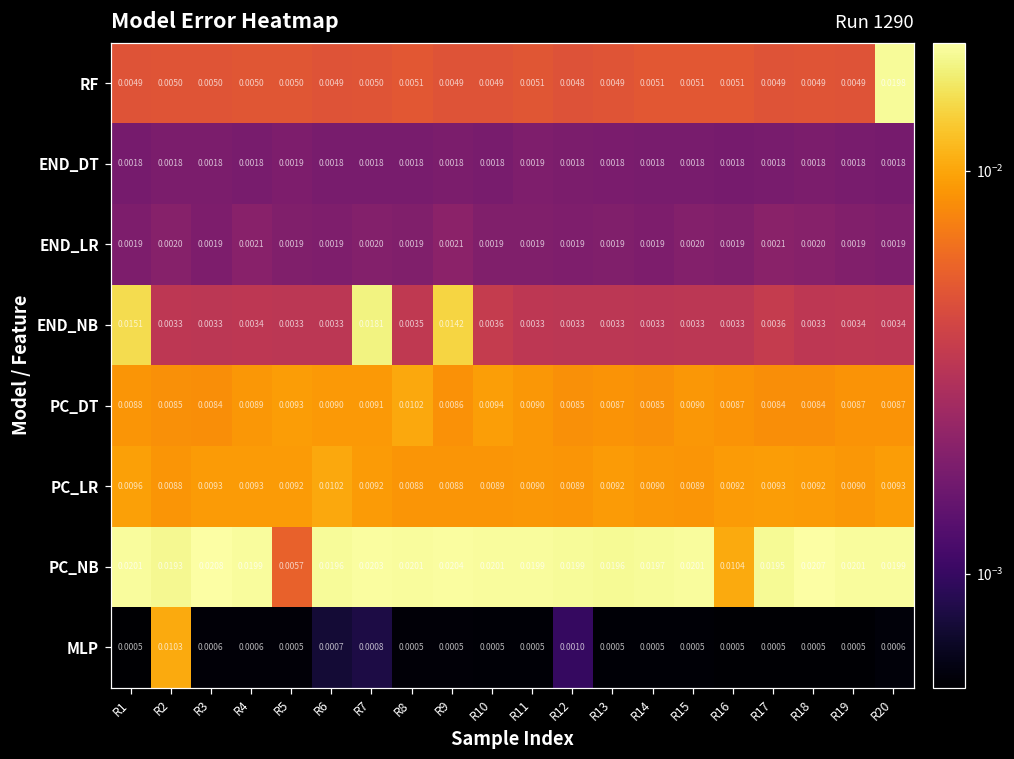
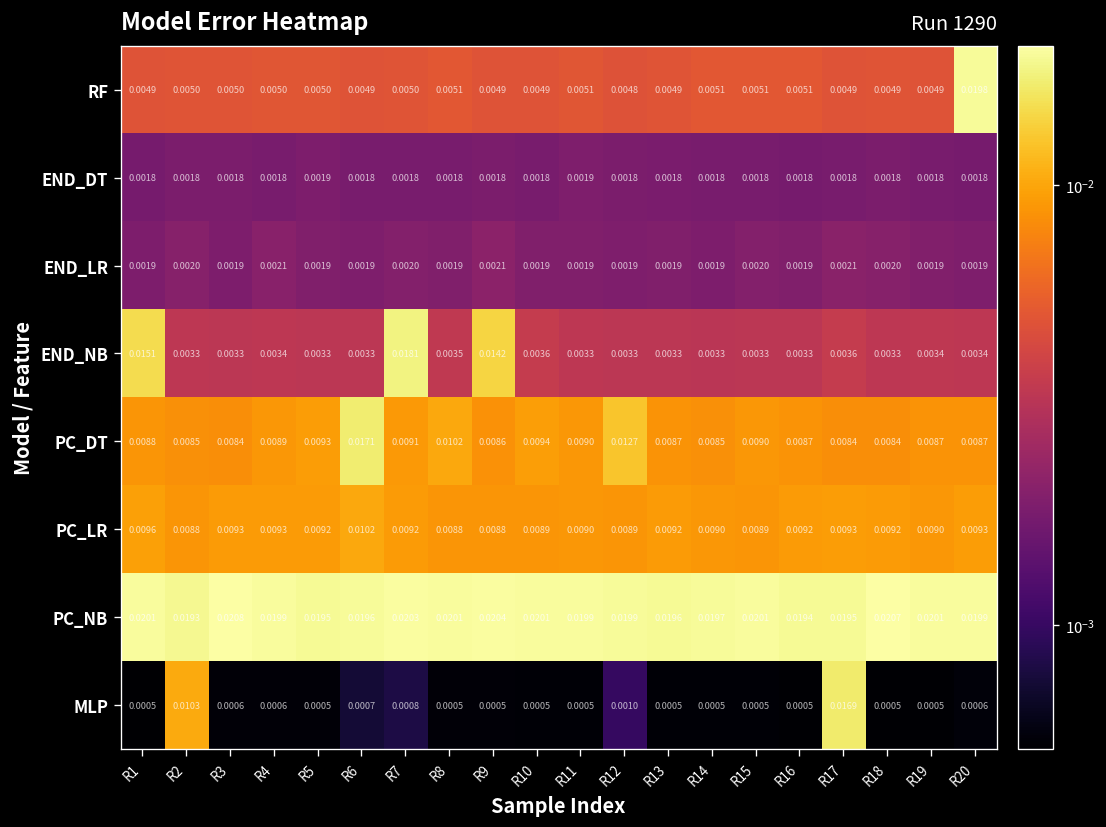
  {
    "RF": {
      "R1": 0.0049,
      "R2": 0.0050,
      "R3": 0.0050,
      "R4": 0.0050,
      "R5": 0.0050,
      "R6": 0.0049,
      "R7": 0.0050,
      "R8": 0.0051,
      "R9": 0.0049,
      "R10": 0.0049,
      "R11": 0.0051,
      "R12": 0.0048,
      "R13": 0.0049,
      "R14": 0.0051,
      "R15": 0.0051,
      "R16": 0.0051,
      "R17": 0.0049,
      "R18": 0.0049,
      "R19": 0.0049,
      "R20": 0.0198
    },
    "END_DT": {
      "R1": 0.0018,
      "R2": 0.0018,
      "R3": 0.0018,
      "R4": 0.0018,
      "R5": 0.0019,
      "R6": 0.0018,
      "R7": 0.0018,
      "R8": 0.0018,
      "R9": 0.0018,
      "R10": 0.0018,
      "R11": 0.0019,
      "R12": 0.0018,
      "R13": 0.0018,
      "R14": 0.0018,
      "R15": 0.0018,
      "R16": 0.0018,
      "R17": 0.0018,
      "R18": 0.0018,
      "R19": 0.0018,
      "R20": 0.0018
    },
    "END_LR": {
      "R1": 0.0019,
      "R2": 0.0020,
      "R3": 0.0019,
      "R4": 0.0021,
      "R5": 0.0019,
      "R6": 0.0019,
      "R7": 0.0020,
      "R8": 0.0019,
      "R9": 0.0021,
      "R10": 0.0019,
      "R11": 0.0019,
      "R12": 0.0019,
      "R13": 0.0019,
      "R14": 0.0019,
      "R15": 0.0020,
      "R16": 0.0019,
      "R17": 0.0021,
      "R18": 0.0020,
      "R19": 0.0019,
      "R20": 0.0019
    },
    "END_NB": {
      "R1": 0.0151,
      "R2": 0.0033,
      "R3": 0.0033,
      "R4": 0.0034,
      "R5": 0.0033,
      "R6": 0.0033,
      "R7": 0.0181,
      "R8": 0.0035,
      "R9": 0.0142,
      "R10": 0.0036,
      "R11": 0.0033,
      "R12": 0.0033,
      "R13": 0.0033,
      "R14": 0.0033,
      "R15": 0.0033,
      "R16": 0.0033,
      "R17": 0.0036,
      "R18": 0.0033,
      "R19": 0.0034,
      "R20": 0.0034
    },
    "PC_DT": {
      "R1": 0.0088,
      "R2": 0.0085,
      "R3": 0.0084,
      "R4": 0.0089,
      "R5": 0.0093,
-     "R6": 0.0090,
+     "R6": 0.0171,
      "R7": 0.0091,
      "R8": 0.0102,
      "R9": 0.0086,
      "R10": 0.0094,
      "R11": 0.0090,
-     "R12": 0.0085,
+     "R12": 0.0127,
      "R13": 0.0087,
      "R14": 0.0085,
      "R15": 0.0090,
      "R16": 0.0087,
      "R17": 0.0084,
      "R18": 0.0084,
      "R19": 0.0087,
      "R20": 0.0087
    },
    "PC_LR": {
      "R1": 0.0096,
      "R2": 0.0088,
      "R3": 0.0093,
      "R4": 0.0093,
      "R5": 0.0092,
      "R6": 0.0102,
      "R7": 0.0092,
      "R8": 0.0088,
      "R9": 0.0088,
      "R10": 0.0089,
      "R11": 0.0090,
      "R12": 0.0089,
      "R13": 0.0092,
      "R14": 0.0090,
      "R15": 0.0089,
      "R16": 0.0092,
      "R17": 0.0093,
      "R18": 0.0092,
      "R19": 0.0090,
      "R20": 0.0093
    },
    "PC_NB": {
      "R1": 0.0201,
      "R2": 0.0193,
      "R3": 0.0208,
      "R4": 0.0199,
-     "R5": 0.0057,
+     "R5": 0.0195,
      "R6": 0.0196,
      "R7": 0.0203,
      "R8": 0.0201,
      "R9": 0.0204,
      "R10": 0.0201,
      "R11": 0.0199,
      "R12": 0.0199,
      "R13": 0.0196,
      "R14": 0.0197,
      "R15": 0.0201,
-     "R16": 0.0104,
+     "R16": 0.0194,
      "R17": 0.0195,
      "R18": 0.0207,
      "R19": 0.0201,
      "R20": 0.0199
    },
    "MLP": {
      "R1": 0.0005,
      "R2": 0.0103,
      "R3": 0.0006,
      "R4": 0.0006,
      "R5": 0.0005,
      "R6": 0.0007,
      "R7": 0.0008,
      "R8": 0.0005,
      "R9": 0.0005,
      "R10": 0.0005,
      "R11": 0.0005,
      "R12": 0.0010,
      "R13": 0.0005,
      "R14": 0.0005,
      "R15": 0.0005,
      "R16": 0.0005,
-     "R17": 0.0005,
+     "R17": 0.0169,
      "R18": 0.0005,
      "R19": 0.0005,
      "R20": 0.0006
    }
  }
